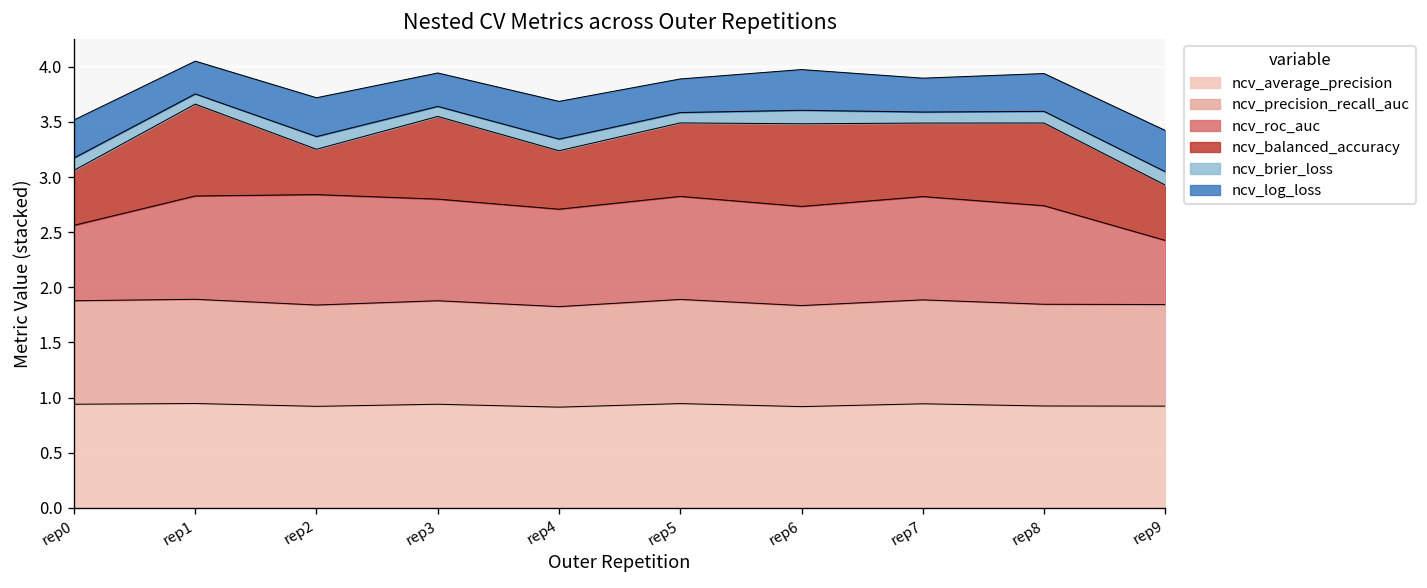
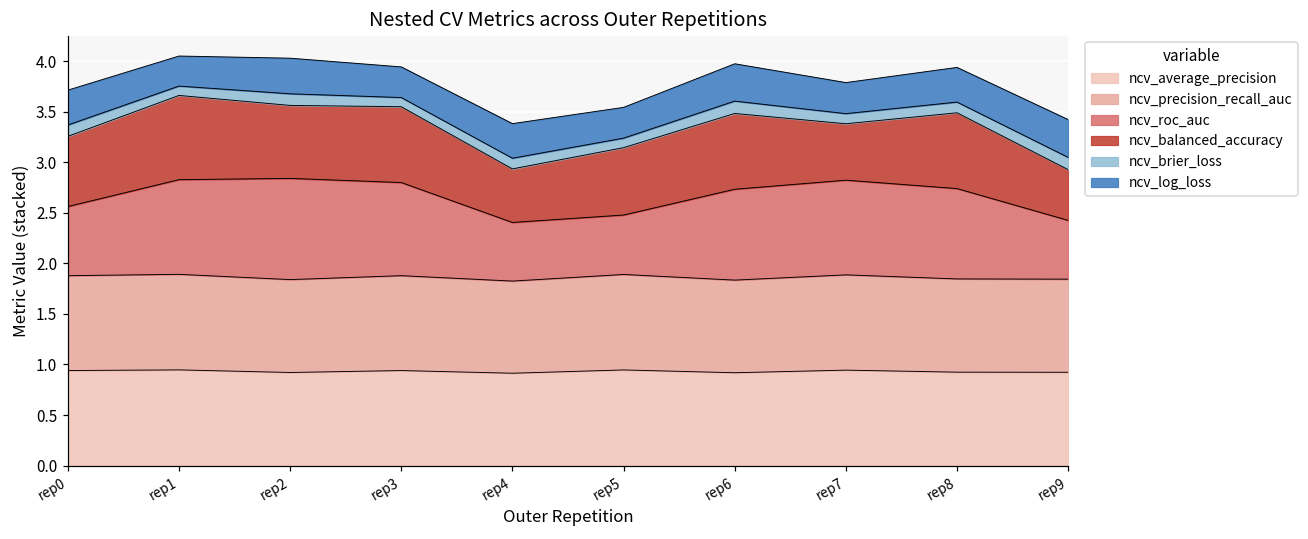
  {
    "ncv_roc_auc": {
      "rep0": 0.7,
      "rep1": 0.9,
      "rep2": 1.0,
      "rep3": 0.9,
-     "rep4": 0.9,
-     "rep5": 0.9,
+     "rep4": 0.6,
+     "rep5": 0.6,
      "rep6": 0.9,
      "rep7": 0.9,
      "rep8": 0.9,
      "rep9": 0.6
    },
    "ncv_balanced_accuracy": {
-     "rep0": 0.5,
+     "rep0": 0.7,
      "rep1": 0.8,
-     "rep2": 0.4,
+     "rep2": 0.7,
      "rep3": 0.8,
      "rep4": 0.5,
      "rep5": 0.7,
      "rep6": 0.8,
-     "rep7": 0.7,
+     "rep7": 0.6,
      "rep8": 0.8,
      "rep9": 0.5
    },
    "ncv_brier_loss": {
      "rep0": 0.1,
      "rep1": 0.1,
      "rep2": 0.1,
      "rep3": 0.1,
      "rep4": 0.1,
      "rep5": 0.1,
      "rep6": 0.1,
      "rep7": 0.1,
      "rep8": 0.1,
      "rep9": 0.1
    },
    "ncv_log_loss": {
      "rep0": 0.3,
      "rep1": 0.3,
      "rep2": 0.4,
      "rep3": 0.3,
      "rep4": 0.3,
      "rep5": 0.3,
      "rep6": 0.4,
      "rep7": 0.3,
      "rep8": 0.3,
      "rep9": 0.4
    }
  }
